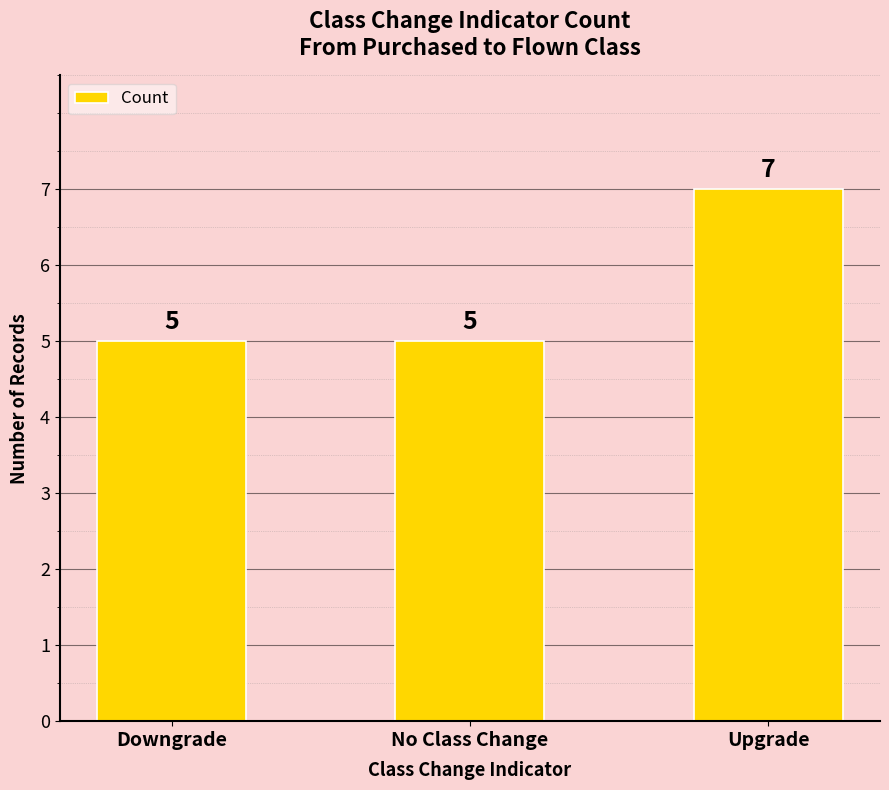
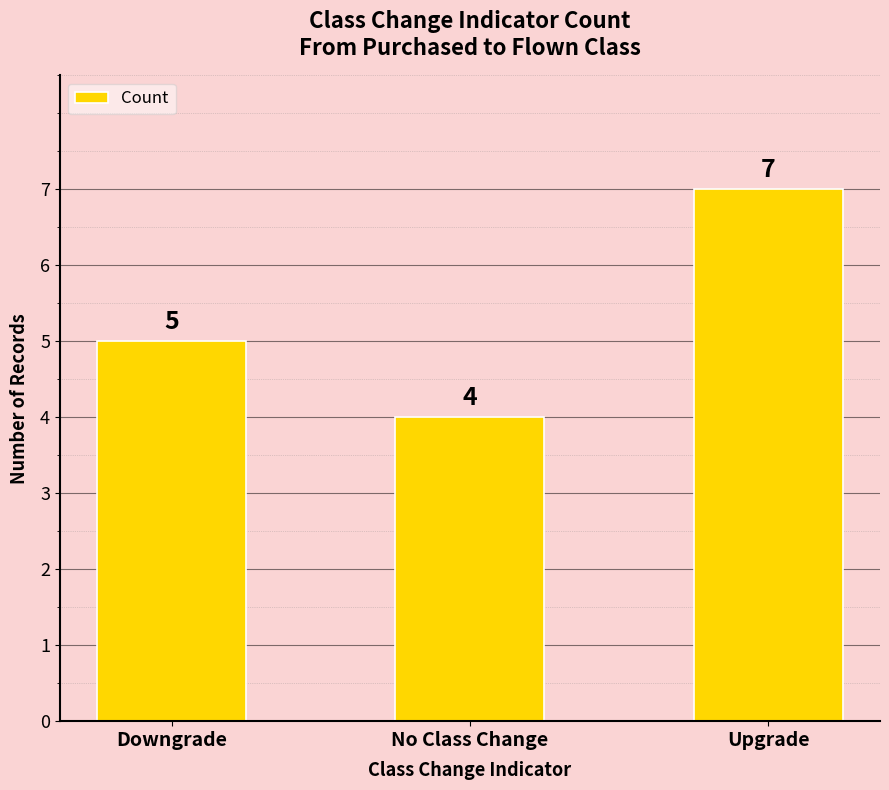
  {
    "Downgrade": 5,
-   "No Class Change": 5,
+   "No Class Change": 4,
    "Upgrade": 7
  }
